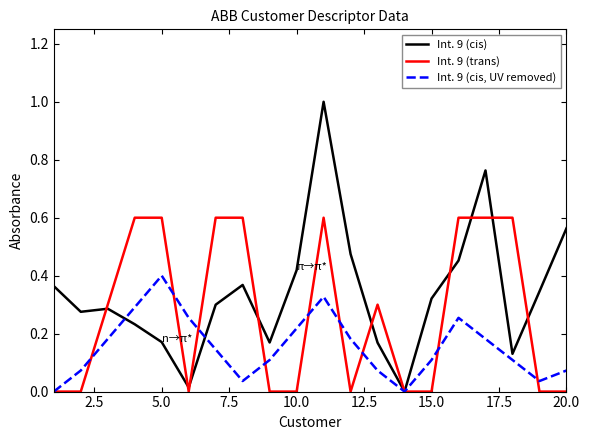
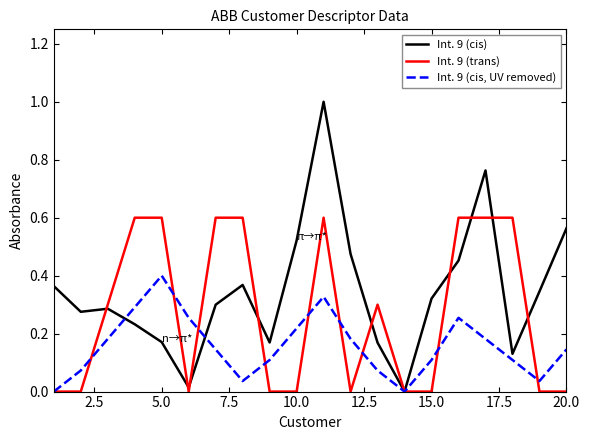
  {
    "Int. 9 (cis)": {
      "5.0": 0.17,
-     "10.0": 0.42,
+     "10.0": 0.52,
      "15.0": 0.32,
      "20.0": 0.56
    },
    "Int. 9 (trans)": {
      "5.0": 0.60,
      "10.0": 0.00,
      "15.0": 0.00,
      "20.0": 0.00
    },
    "Int. 9 (cis, UV removed)": {
      "5.0": 0.40,
      "10.0": 0.22,
      "15.0": 0.11,
-     "20.0": 0.07
+     "20.0": 0.15
    }
  }
